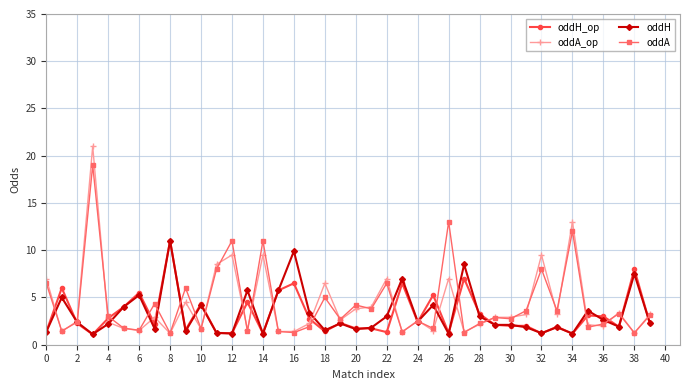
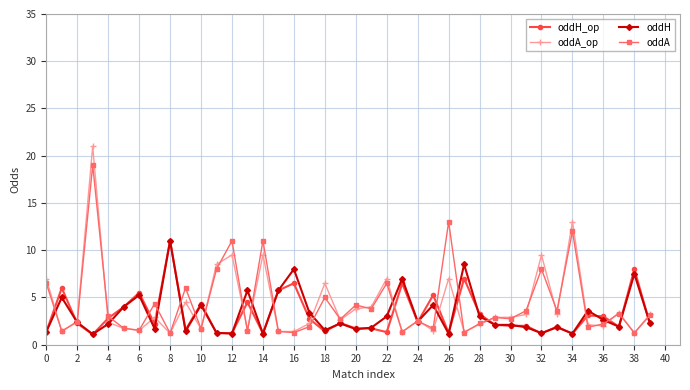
  {
    "oddA_op": {
      "0": 7,
      "12": 10,
      "14": 10,
      "18": 7,
      "20": 4,
      "22": 7,
      "26": 7,
      "32": 10,
      "34": 13
    },
    "oddH": {
-     "16": 10,
+     "16": 8,
      "22": 3,
      "36": 3,
      "38": 8
    }
  }
